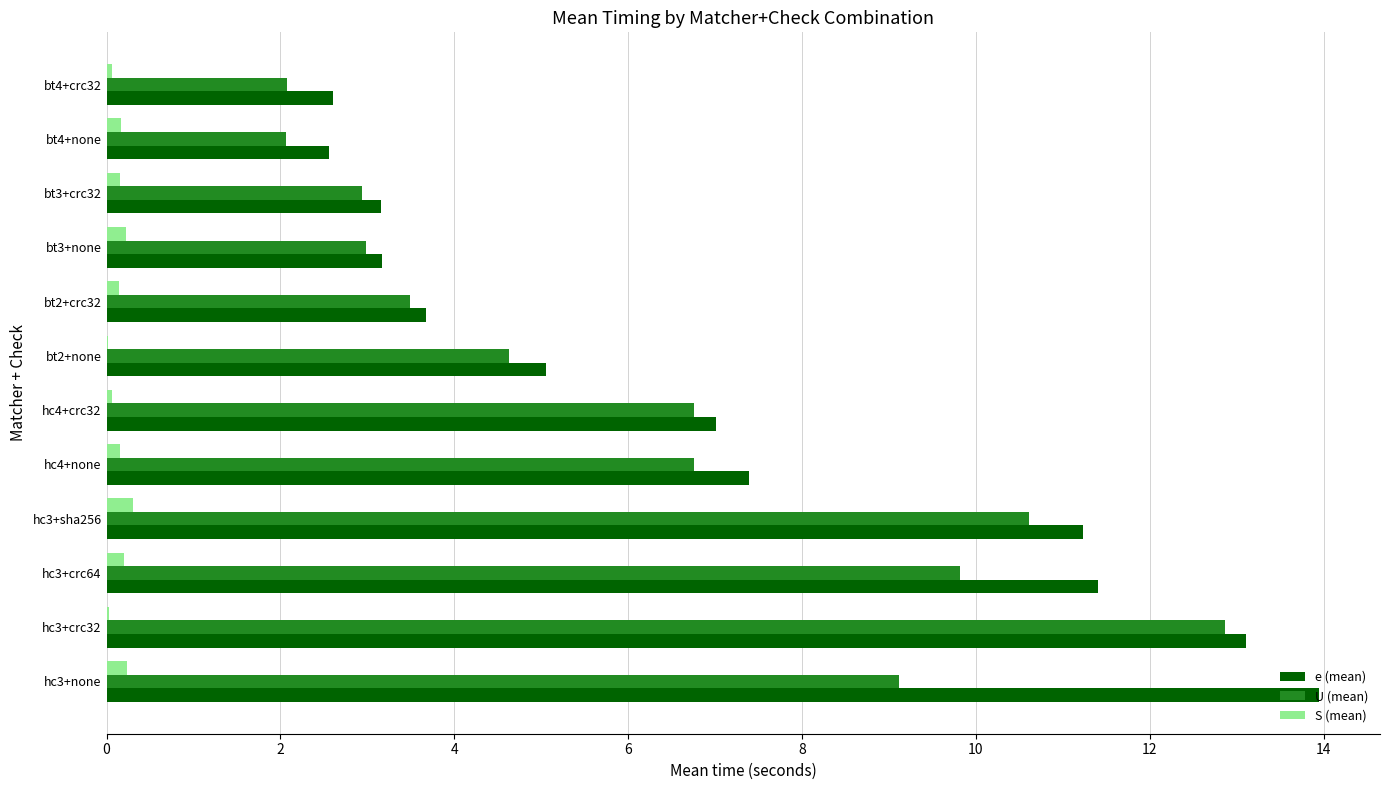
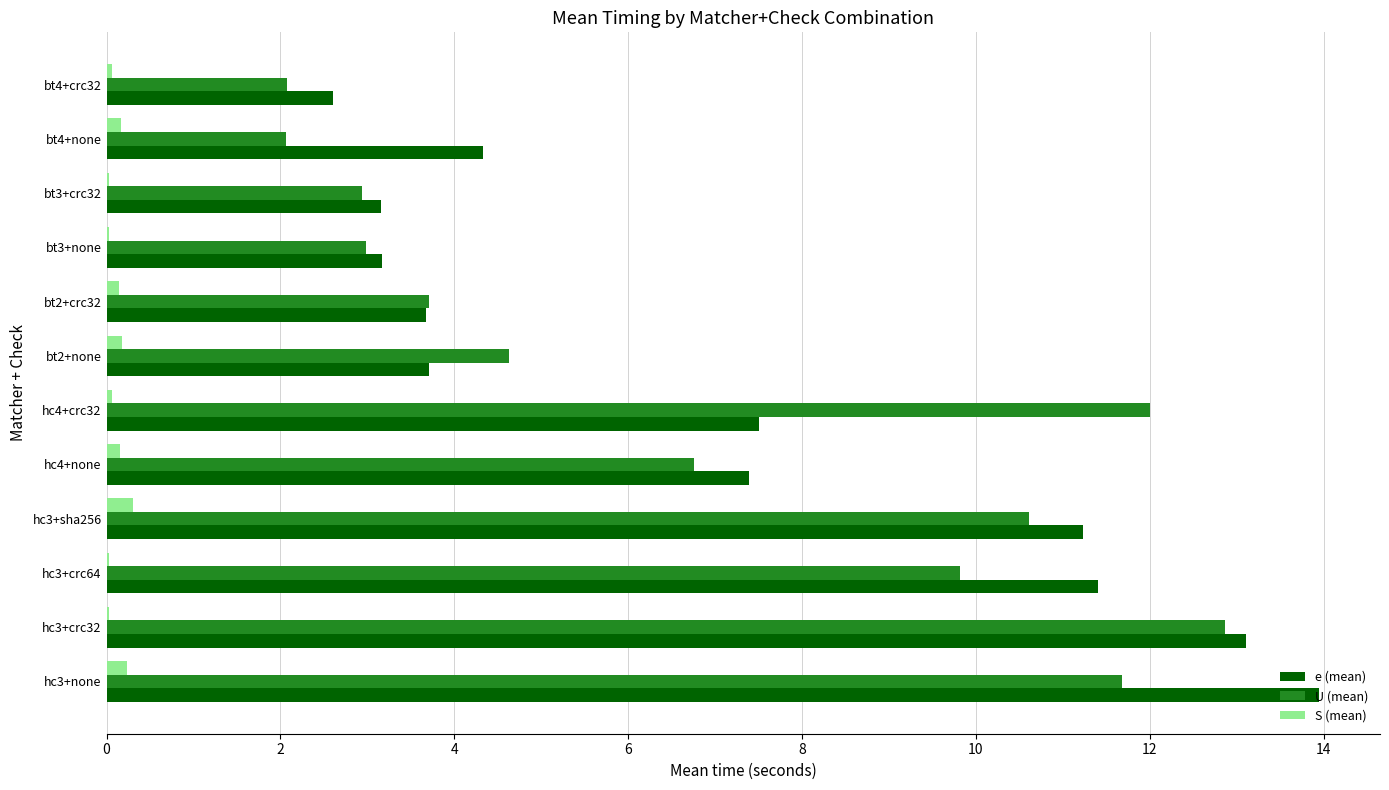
  {
    "e (mean)": {
      "bt4+crc32": 2.6,
-     "bt4+none": 2.6,
+     "bt4+none": 4.3,
      "bt3+crc32": 3.2,
      "bt3+none": 3.2,
      "bt2+crc32": 3.7,
-     "bt2+none": 5.1,
-     "hc4+crc32": 7.0,
+     "bt2+none": 3.7,
+     "hc4+crc32": 7.5,
      "hc4+none": 7.4,
      "hc3+sha256": 11.2,
      "hc3+crc64": 11.4,
      "hc3+crc32": 13.1,
      "hc3+none": 14.0
    },
    "U (mean)": {
      "bt4+crc32": 2.1,
      "bt4+none": 2.1,
      "bt3+crc32": 2.9,
      "bt3+none": 3.0,
-     "bt2+crc32": 3.5,
+     "bt2+crc32": 3.7,
      "bt2+none": 4.6,
-     "hc4+crc32": 6.8,
+     "hc4+crc32": 12.0,
      "hc4+none": 6.8,
      "hc3+sha256": 10.6,
      "hc3+crc64": 9.8,
      "hc3+crc32": 12.9,
-     "hc3+none": 9.1
+     "hc3+none": 11.7
    },
    "S (mean)": {
      "bt4+crc32": 0.1,
      "bt4+none": 0.2,
-     "bt3+crc32": 0.2,
-     "bt3+none": 0.2,
+     "bt3+crc32": 0.0,
+     "bt3+none": 0.0,
      "bt2+crc32": 0.1,
-     "bt2+none": 0.0,
+     "bt2+none": 0.2,
      "hc4+crc32": 0.1,
      "hc4+none": 0.2,
      "hc3+sha256": 0.3,
-     "hc3+crc64": 0.2,
+     "hc3+crc64": 0.0,
      "hc3+crc32": 0.0,
      "hc3+none": 0.2
    }
  }
